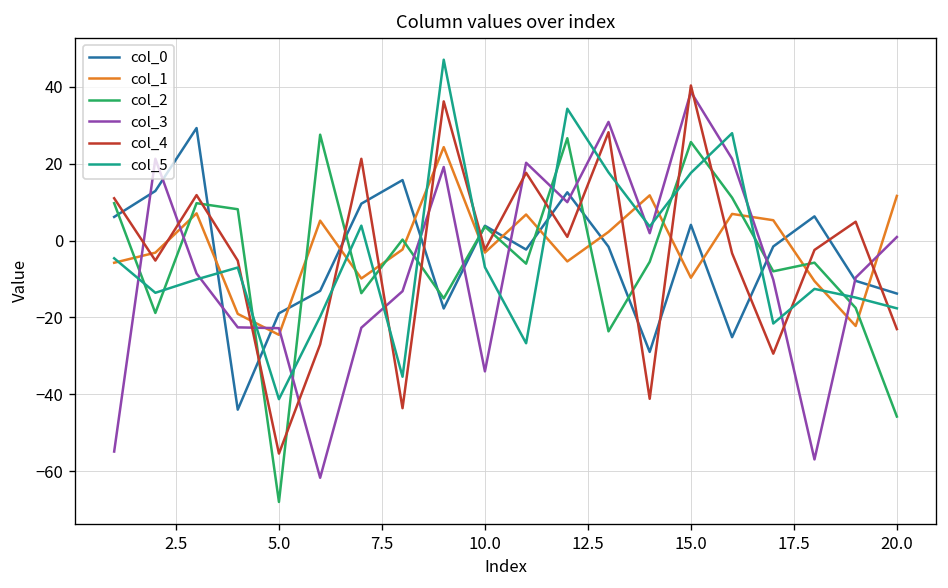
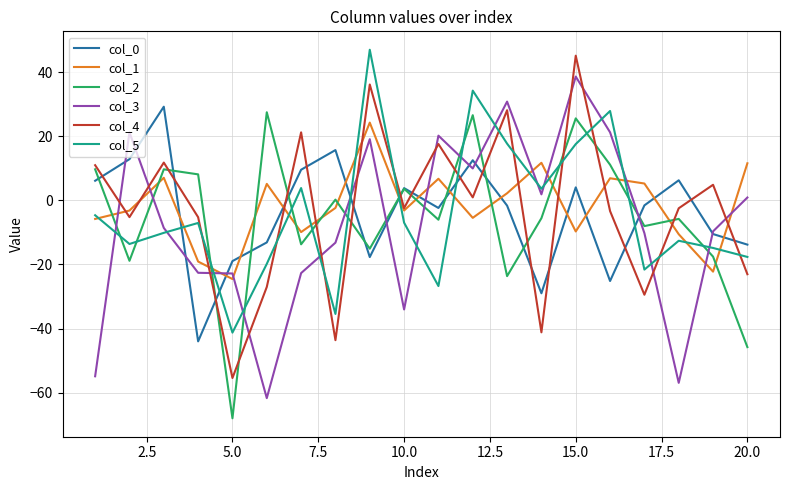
  {
    "col_1": {
      "5.0": -25,
      "15.0": -10,
      "20.0": 12
    },
    "col_3": {
      "5.0": -23,
      "10.0": -34,
      "15.0": 39,
      "20.0": 1
    },
    "col_4": {
      "5.0": -55,
-     "15.0": 40,
+     "15.0": 45,
      "20.0": -23
    }
  }
